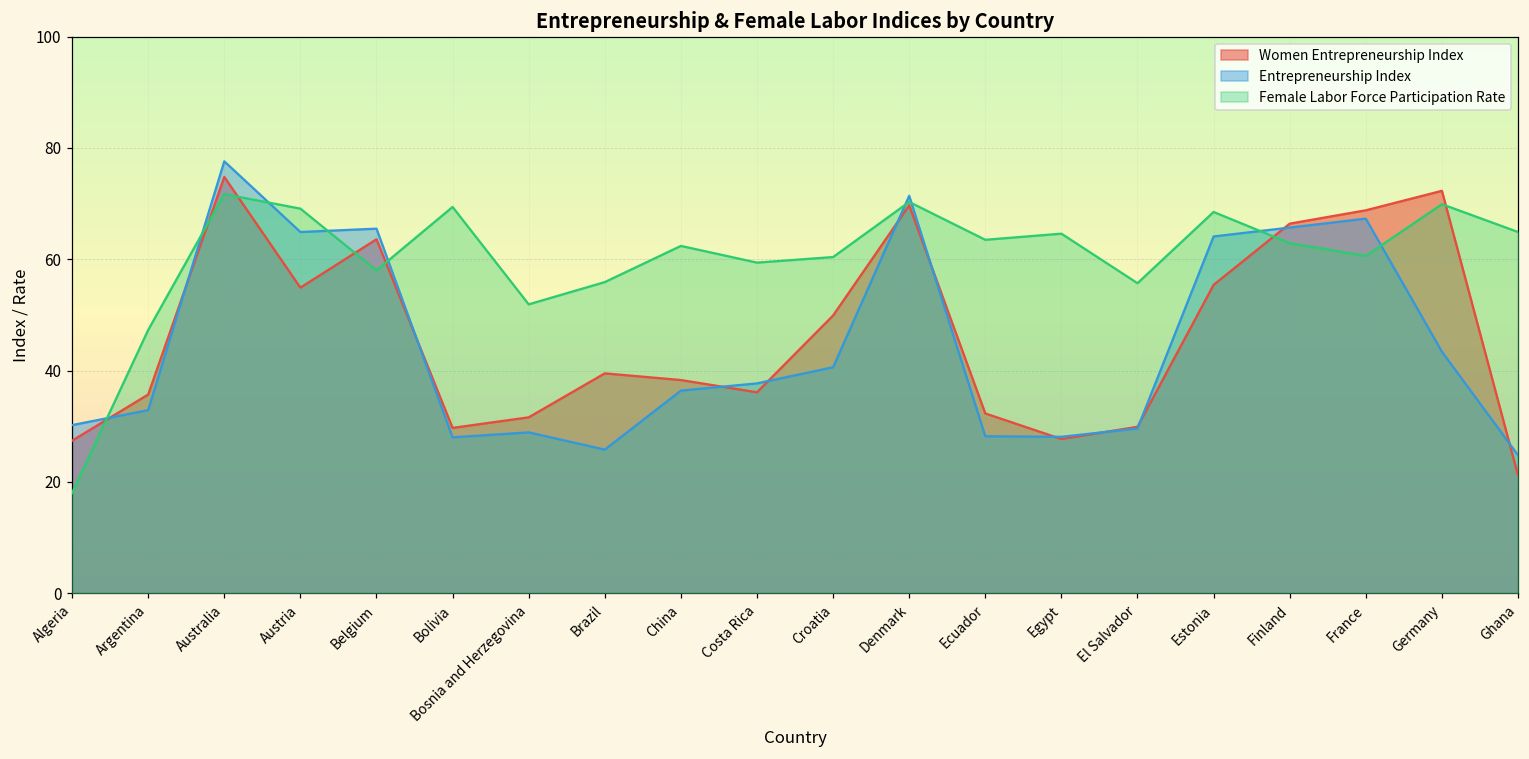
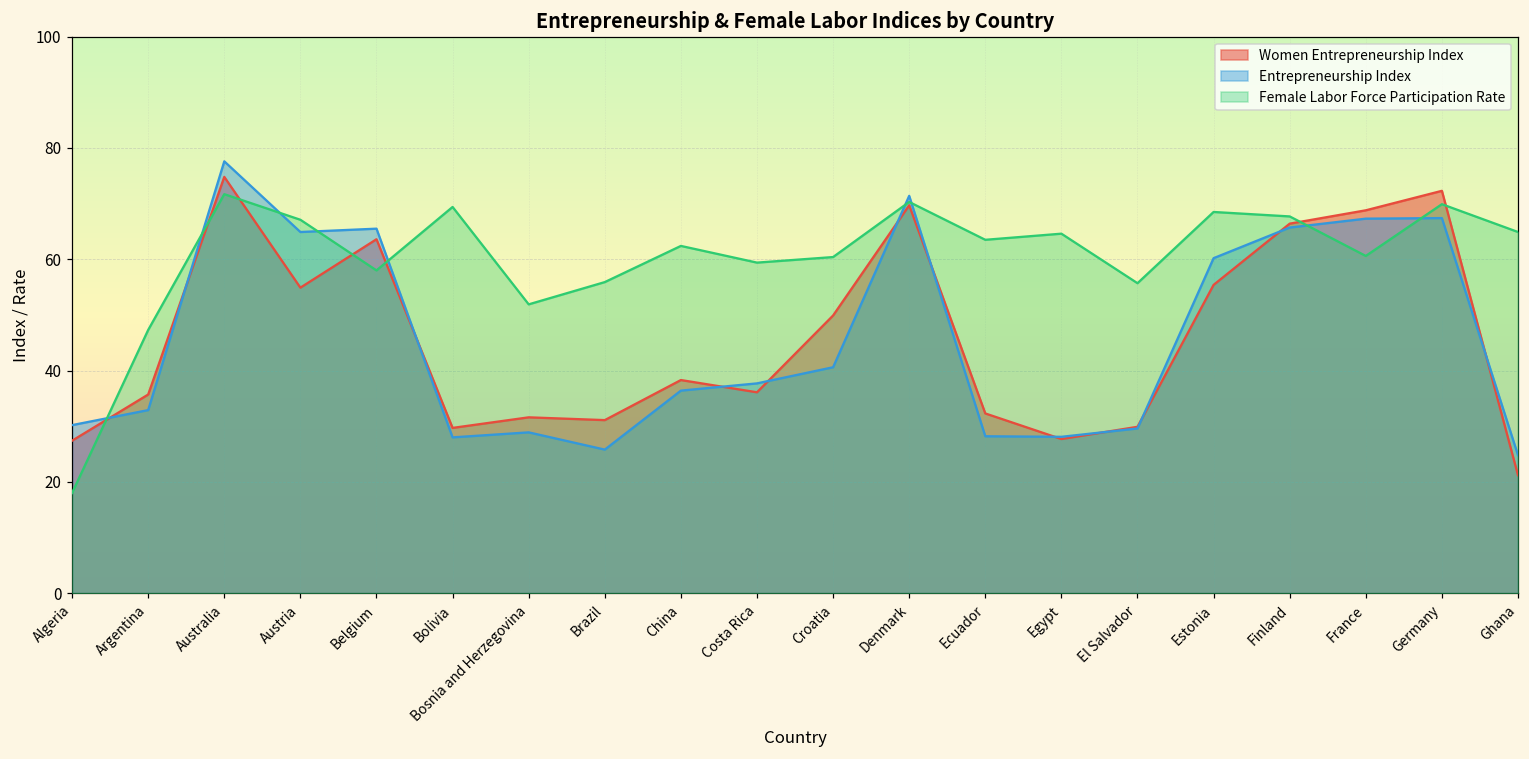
  {
    "Women Entrepreneurship Index": {
      "Algeria": 27,
      "Argentina": 36,
      "Australia": 75,
      "Austria": 55,
      "Belgium": 64,
      "Bolivia": 30,
      "Bosnia and Herzegovina": 32,
-     "Brazil": 40,
+     "Brazil": 31,
      "China": 38,
      "Costa Rica": 36,
      "Croatia": 50,
      "Denmark": 70,
      "Ecuador": 32,
      "Estonia": 55,
      "Finland": 66,
      "France": 69,
      "Germany": 72,
      "Ghana": 21
    },
    "Entrepreneurship Index": {
      "Algeria": 30,
      "Argentina": 33,
      "Australia": 78,
      "Austria": 65,
      "Belgium": 66,
      "Bolivia": 28,
      "Bosnia and Herzegovina": 29,
      "Brazil": 26,
      "China": 36,
      "Costa Rica": 38,
      "Croatia": 41,
      "Denmark": 71,
      "Ecuador": 28,
-     "Estonia": 64,
+     "Estonia": 60,
      "Finland": 66,
      "France": 67,
-     "Germany": 43,
+     "Germany": 67,
      "Ghana": 25
    },
    "Female Labor Force Participation Rate": {
      "Algeria": 18,
      "Argentina": 47,
      "Australia": 72,
-     "Austria": 69,
+     "Austria": 67,
      "Belgium": 58,
      "Bolivia": 69,
      "Bosnia and Herzegovina": 52,
      "Brazil": 56,
      "China": 62,
      "Costa Rica": 59,
      "Croatia": 60,
      "Denmark": 70,
      "Ecuador": 64,
      "Egypt": 65,
      "El Salvador": 56,
      "Estonia": 69,
-     "Finland": 63,
+     "Finland": 68,
      "France": 61,
      "Germany": 70,
      "Ghana": 65
    }
  }
